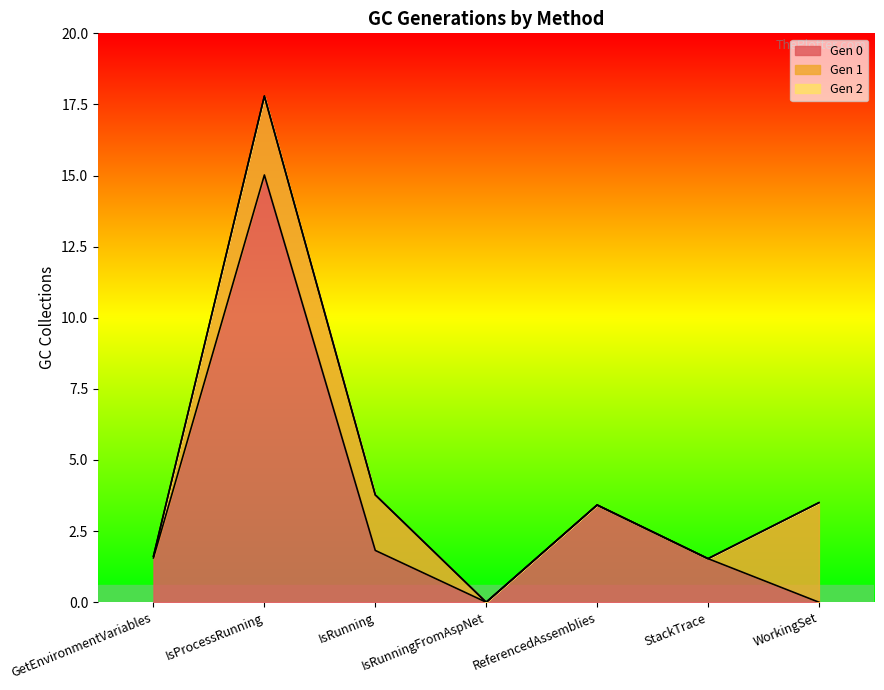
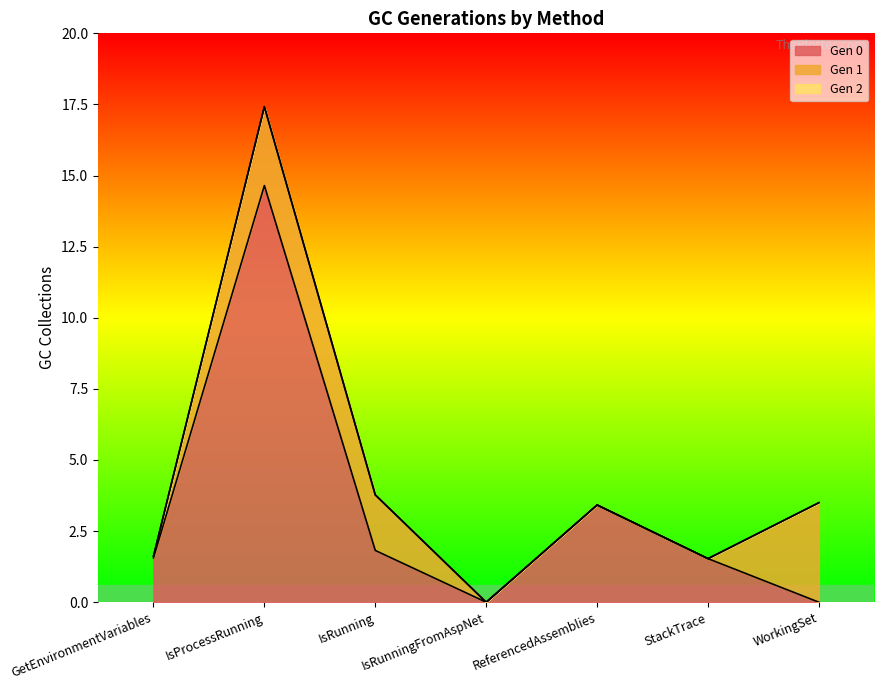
  {
    "Gen 0": {
-     "IsProcessRunning": 15.0,
+     "IsProcessRunning": 14.6,
      "IsRunning": 1.8
    }
  }
